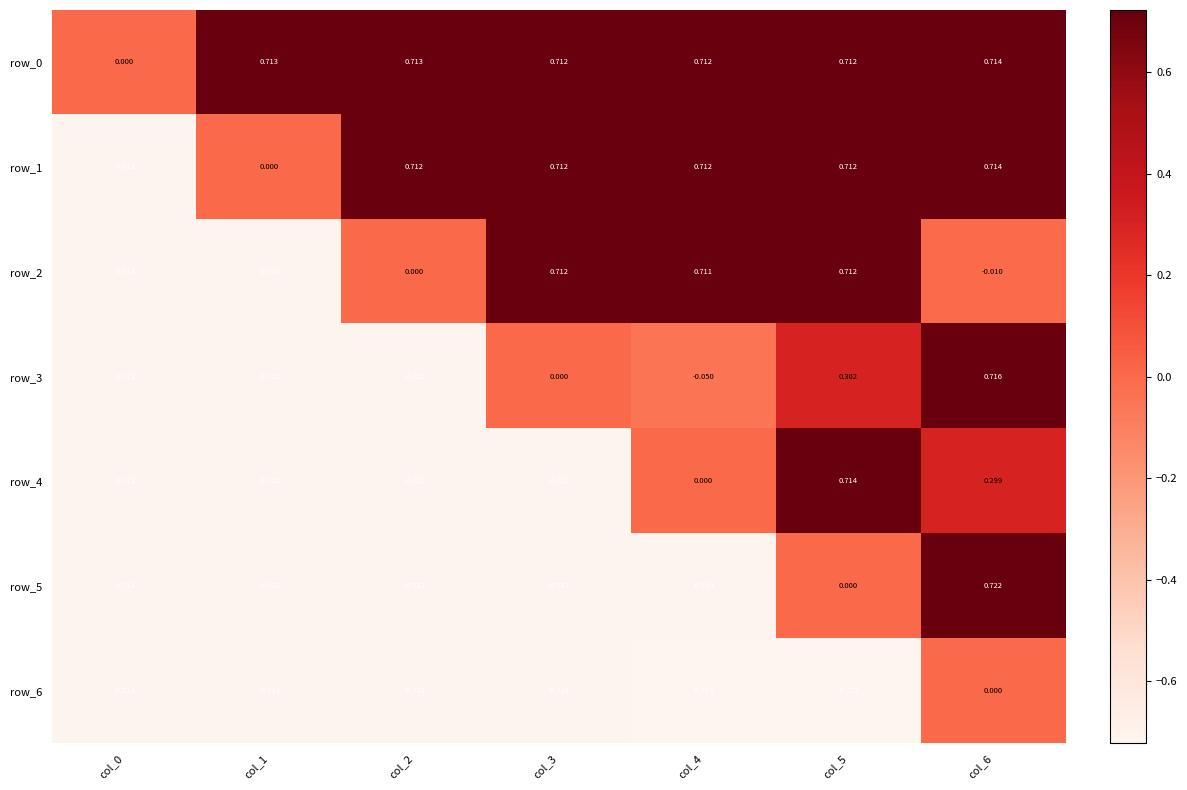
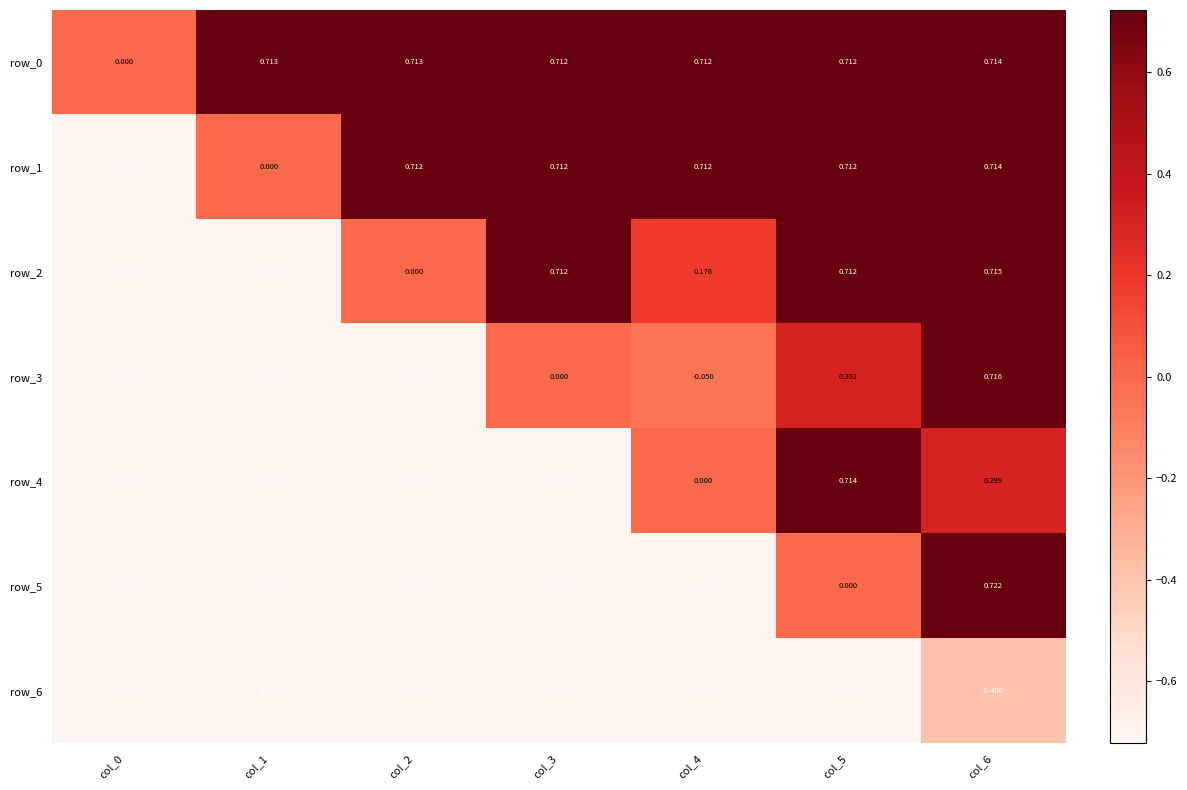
  {
    "row_0": {
      "col_0": 0.000,
      "col_1": 0.713,
      "col_2": 0.713,
      "col_3": 0.712,
      "col_4": 0.712,
      "col_5": 0.712,
      "col_6": 0.714
    },
    "row_1": {
      "col_1": 0.000,
      "col_2": 0.712,
      "col_3": 0.712,
      "col_4": 0.712,
      "col_5": 0.712,
      "col_6": 0.714
    },
    "row_2": {
      "col_2": 0.000,
      "col_3": 0.712,
-     "col_4": 0.711,
+     "col_4": 0.176,
      "col_5": 0.712,
-     "col_6": -0.010
+     "col_6": 0.715
    },
    "row_3": {
      "col_3": 0.000,
      "col_4": -0.050,
      "col_5": 0.302,
      "col_6": 0.716
    },
    "row_4": {
      "col_4": 0.000,
      "col_5": 0.714,
      "col_6": 0.299
    },
    "row_5": {
      "col_5": 0.000,
      "col_6": 0.722
    },
    "row_6": {
-     "col_6": 0.000
+     "col_6": -0.400
    }
  }
